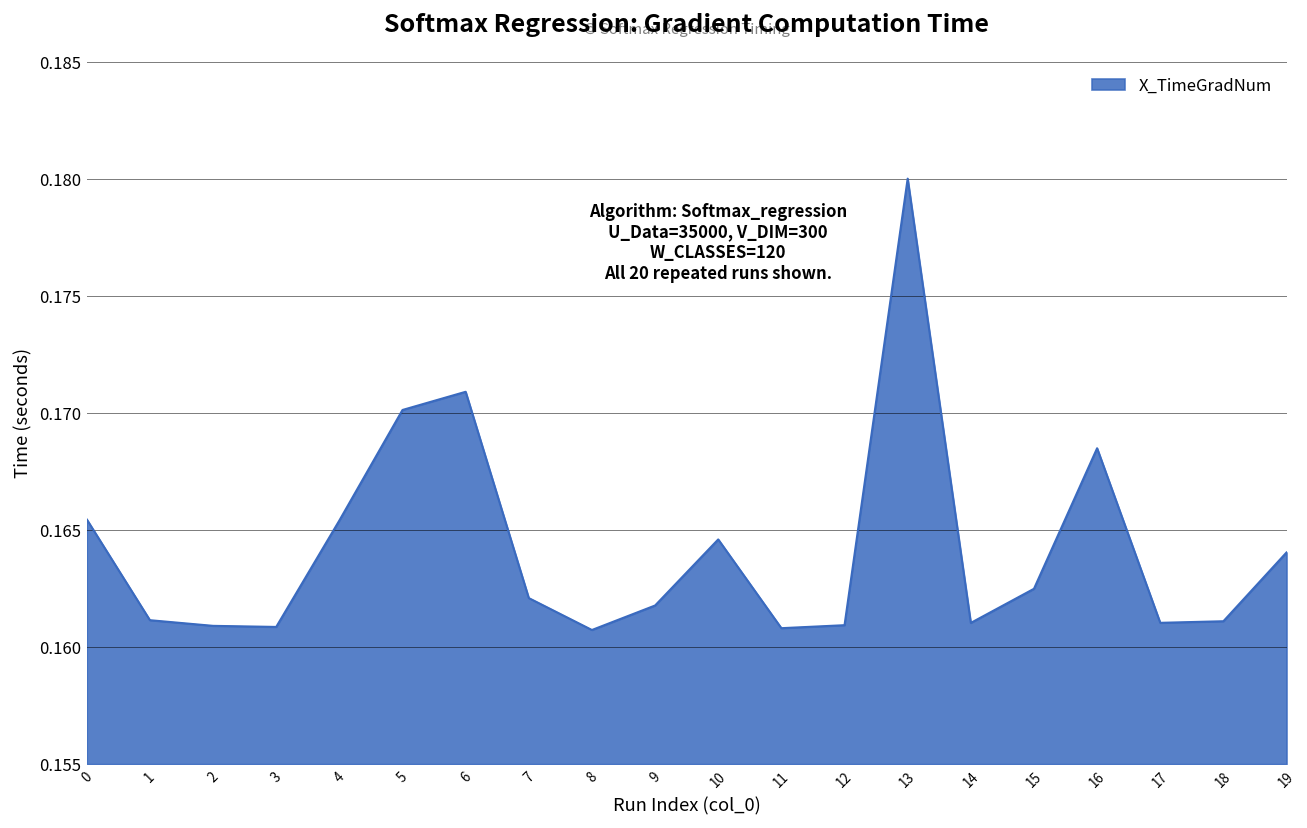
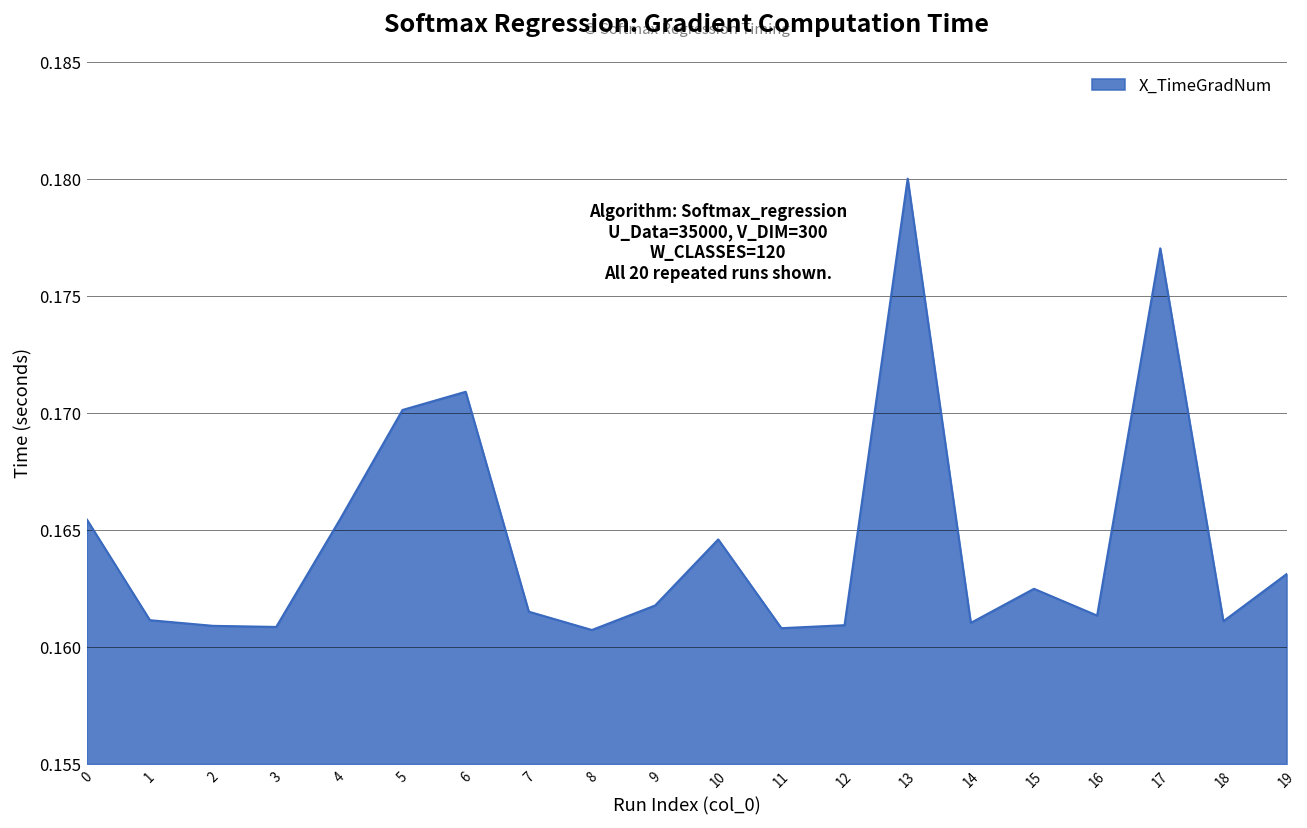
  {
    "0": 0.1655,
    "1": 0.1612,
    "2": 0.1609,
    "3": 0.1609,
    "4": 0.1654,
    "5": 0.1701,
    "6": 0.1709,
-   "7": 0.1621,
+   "7": 0.1615,
    "8": 0.1607,
    "9": 0.1618,
    "10": 0.1646,
    "11": 0.1608,
    "12": 0.1609,
    "13": 0.1800,
    "14": 0.1610,
    "15": 0.1625,
-   "16": 0.1685,
-   "17": 0.1610,
+   "16": 0.1614,
+   "17": 0.1771,
    "18": 0.1611,
-   "19": 0.1641
+   "19": 0.1631
  }
